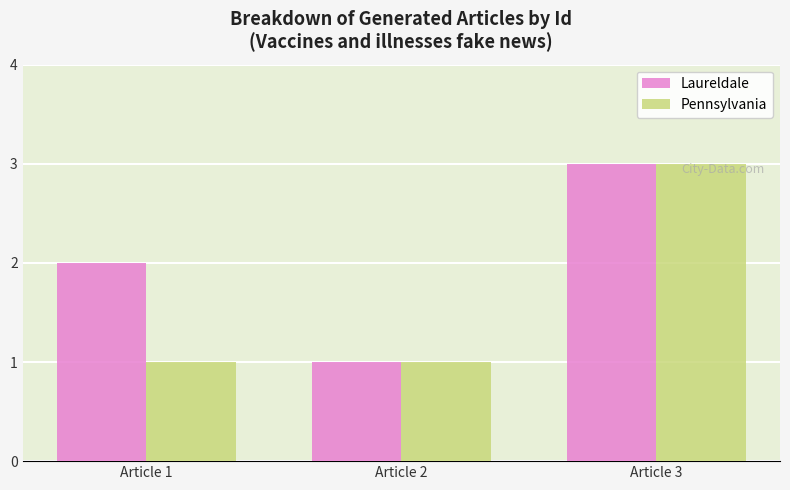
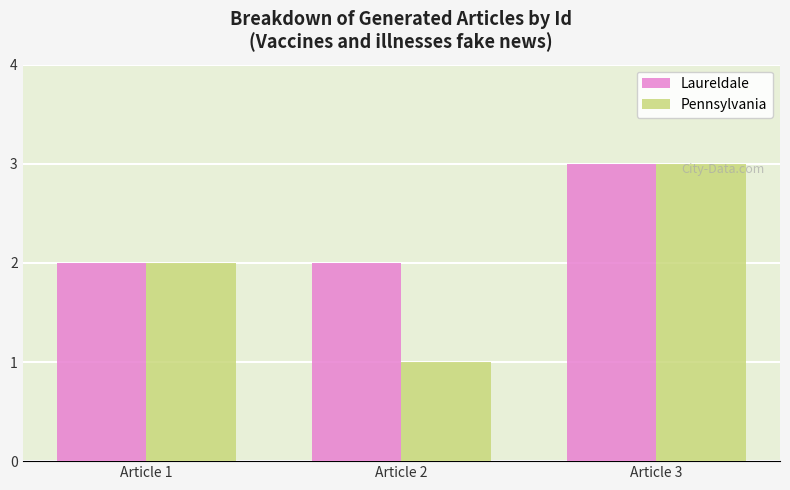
  {
    "Laureldale": {
      "Article 1": 2,
-     "Article 2": 1,
+     "Article 2": 2,
      "Article 3": 3
    },
    "Pennsylvania": {
-     "Article 1": 1,
+     "Article 1": 2,
      "Article 2": 1,
      "Article 3": 3
    }
  }
